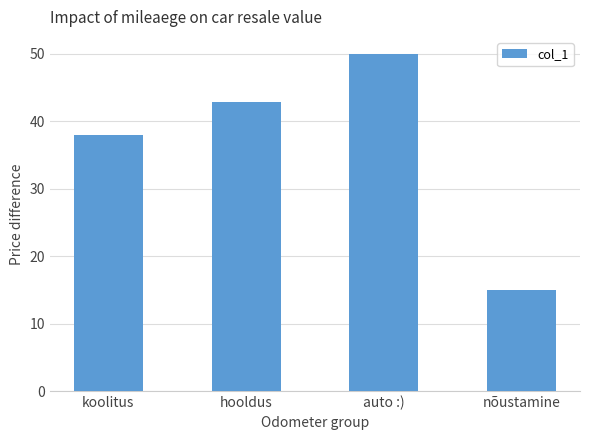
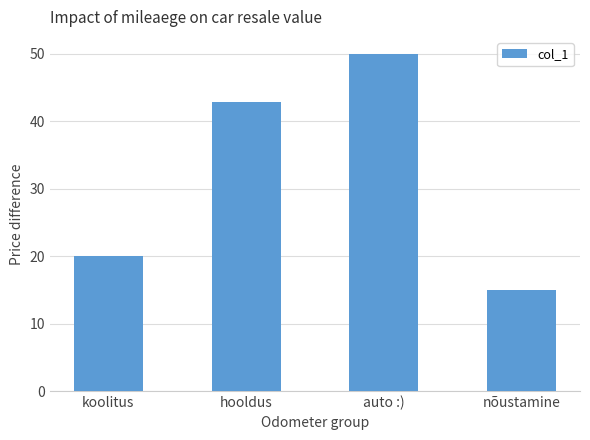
  {
-   "koolitus": 38,
+   "koolitus": 20,
    "hooldus": 43,
    "auto :)": 50,
    "nõustamine": 15
  }
